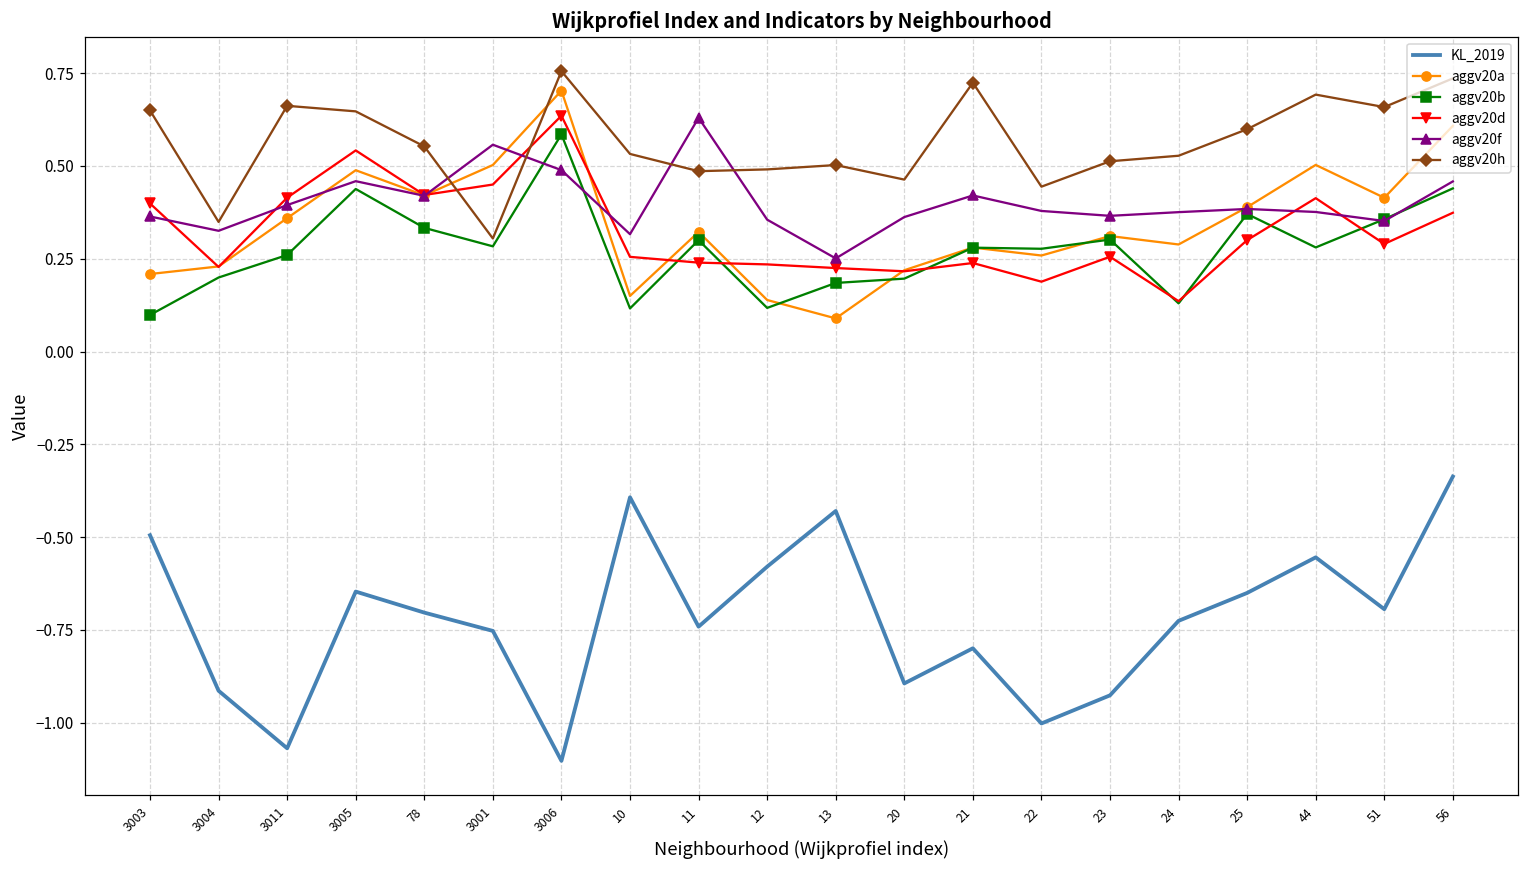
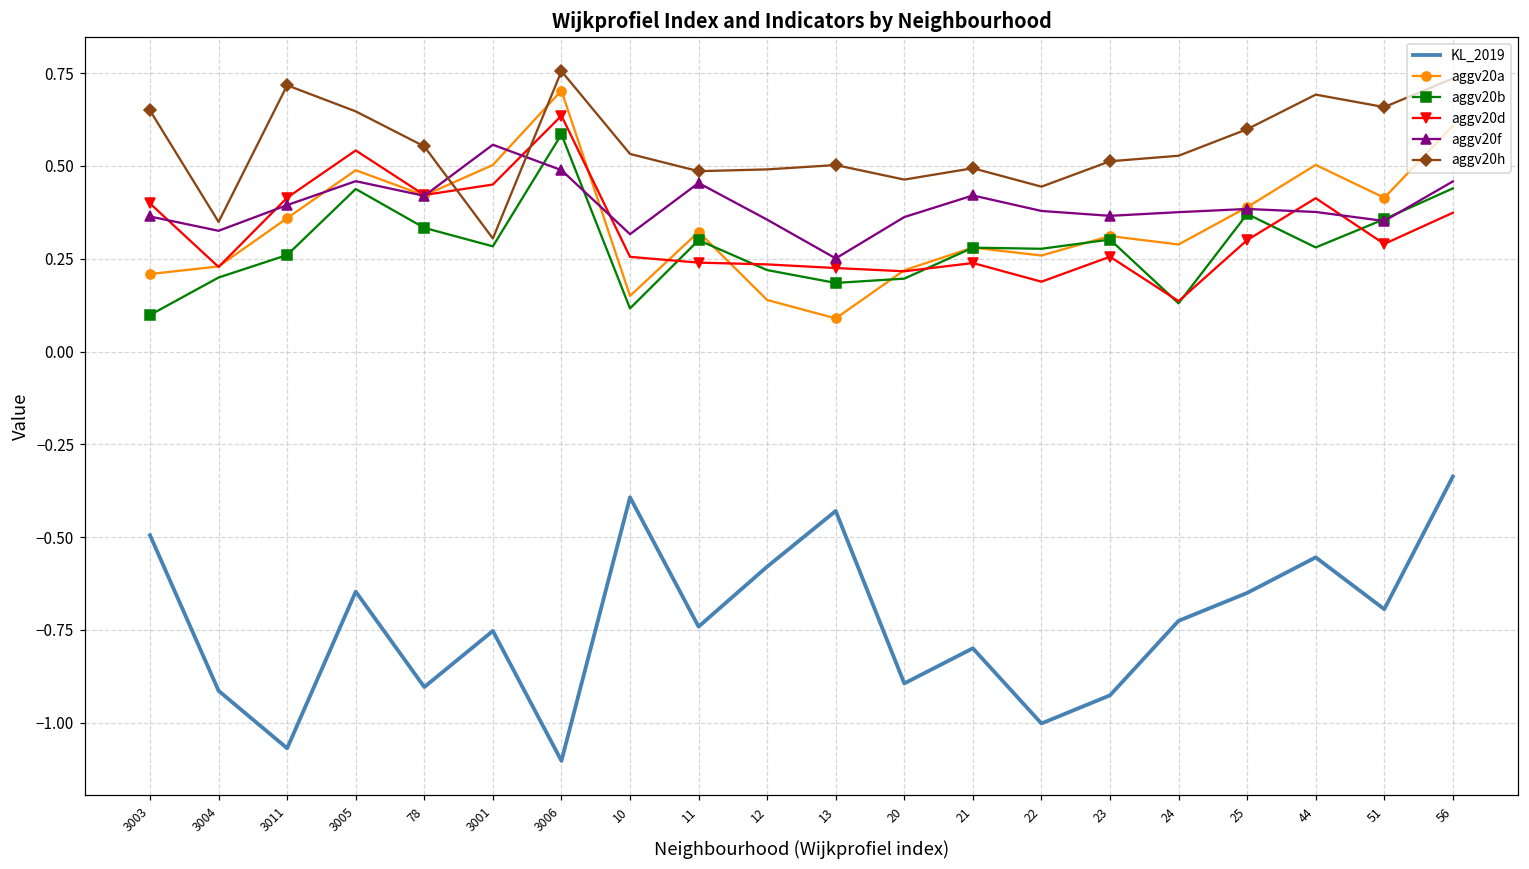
  {
    "KL_2019": {
      "3003": -0.49,
      "3004": -0.91,
      "3011": -1.07,
      "3005": -0.65,
-     "78": -0.70,
+     "78": -0.90,
      "3001": -0.75,
      "3006": -1.10,
      "10": -0.39,
      "11": -0.74,
      "12": -0.58,
      "13": -0.43,
      "20": -0.89,
      "21": -0.80,
      "22": -1.00,
      "23": -0.93,
      "24": -0.73,
      "25": -0.65,
      "44": -0.55,
      "51": -0.69,
      "56": -0.34
    },
    "aggv20a": {
      "3003": 0.21,
      "3011": 0.36,
      "3005": 0.49,
      "3001": 0.50,
      "3006": 0.70,
      "10": 0.15,
      "11": 0.32,
      "12": 0.14,
      "13": 0.09,
      "22": 0.26,
      "23": 0.31,
      "24": 0.29,
      "44": 0.50,
      "51": 0.41
    },
    "aggv20b": {
      "3003": 0.10,
      "3004": 0.20,
      "3011": 0.26,
      "3005": 0.44,
      "78": 0.33,
      "3001": 0.28,
      "3006": 0.58,
      "10": 0.12,
      "11": 0.30,
-     "12": 0.12,
+     "12": 0.22,
      "13": 0.18,
      "20": 0.20,
      "22": 0.28,
      "23": 0.30,
      "25": 0.37,
      "44": 0.28,
      "56": 0.44
    },
    "aggv20d": {
      "3003": 0.40,
      "3011": 0.41,
      "3005": 0.54,
      "3001": 0.45,
      "3006": 0.64,
      "10": 0.25,
      "11": 0.24,
      "12": 0.23,
      "13": 0.22,
      "21": 0.24,
      "22": 0.19,
      "23": 0.26,
      "25": 0.30,
      "44": 0.41,
      "51": 0.29,
      "56": 0.37
    },
    "aggv20f": {
      "3003": 0.36,
      "3004": 0.33,
      "3011": 0.39,
      "3005": 0.46,
      "3001": 0.56,
      "3006": 0.49,
      "10": 0.32,
-     "11": 0.63,
+     "11": 0.45,
      "12": 0.36,
      "13": 0.25,
      "20": 0.36,
      "21": 0.42,
      "22": 0.38,
      "23": 0.37,
      "24": 0.38,
      "44": 0.38,
      "56": 0.46
    },
    "aggv20h": {
      "3003": 0.65,
      "3004": 0.35,
-     "3011": 0.66,
+     "3011": 0.72,
      "3005": 0.65,
      "78": 0.55,
      "3001": 0.30,
      "3006": 0.76,
      "10": 0.53,
      "11": 0.49,
      "12": 0.49,
      "13": 0.50,
      "20": 0.46,
-     "21": 0.72,
+     "21": 0.49,
      "22": 0.44,
      "23": 0.51,
      "24": 0.53,
      "25": 0.60,
      "44": 0.69,
      "51": 0.66
    }
  }
